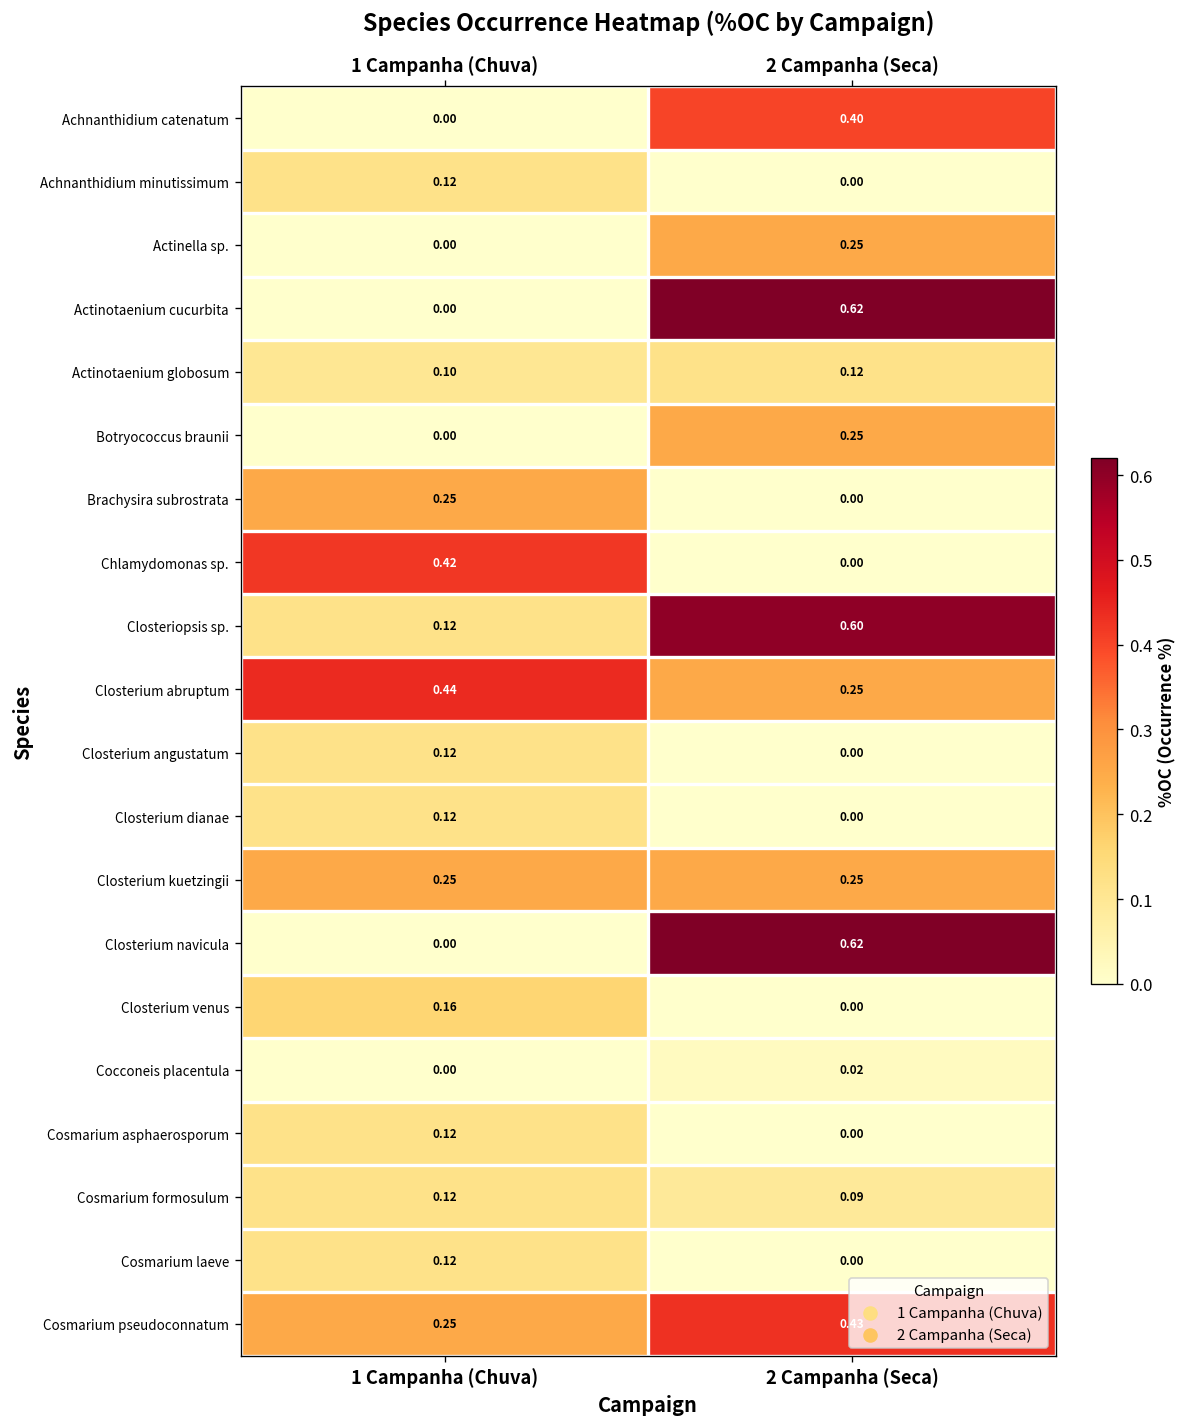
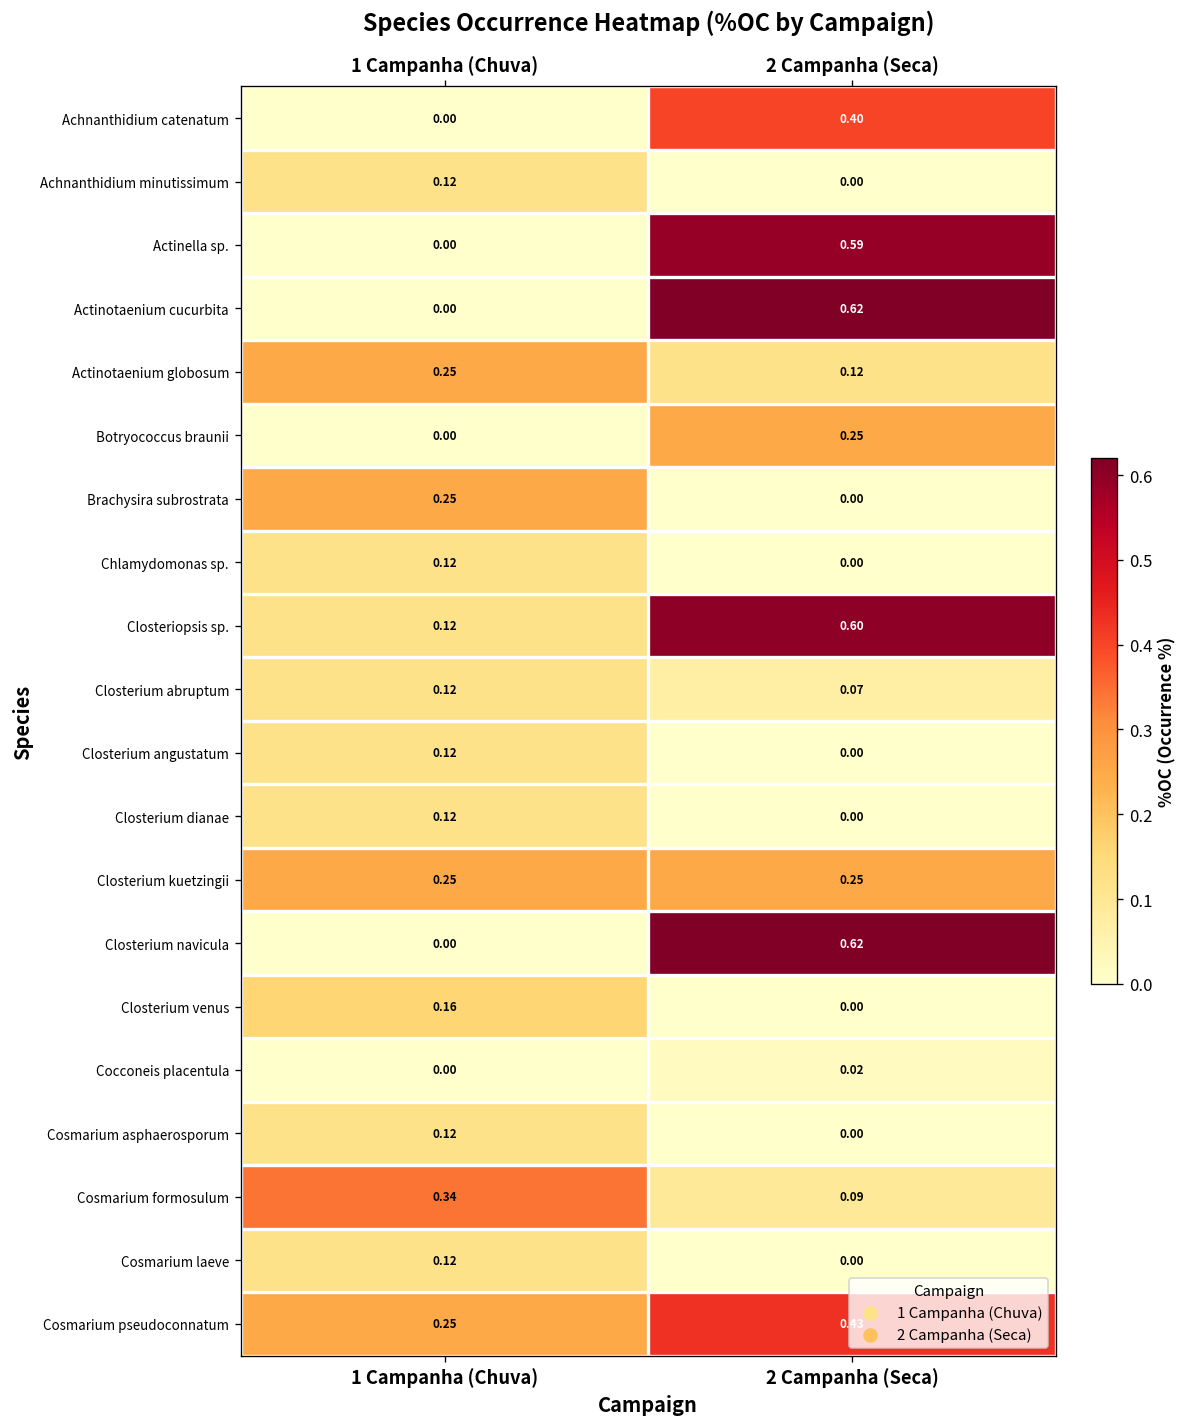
  {
    "Achnanthidium catenatum": {
      "1 Campanha (Chuva)": 0.00,
      "2 Campanha (Seca)": 0.40
    },
    "Achnanthidium minutissimum": {
      "1 Campanha (Chuva)": 0.12,
      "2 Campanha (Seca)": 0.00
    },
    "Actinella sp.": {
      "1 Campanha (Chuva)": 0.00,
-     "2 Campanha (Seca)": 0.25
+     "2 Campanha (Seca)": 0.59
    },
    "Actinotaenium cucurbita": {
      "1 Campanha (Chuva)": 0.00,
      "2 Campanha (Seca)": 0.62
    },
    "Actinotaenium globosum": {
-     "1 Campanha (Chuva)": 0.10,
+     "1 Campanha (Chuva)": 0.25,
      "2 Campanha (Seca)": 0.12
    },
    "Botryococcus braunii": {
      "1 Campanha (Chuva)": 0.00,
      "2 Campanha (Seca)": 0.25
    },
    "Brachysira subrostrata": {
      "1 Campanha (Chuva)": 0.25,
      "2 Campanha (Seca)": 0.00
    },
    "Chlamydomonas sp.": {
-     "1 Campanha (Chuva)": 0.42,
+     "1 Campanha (Chuva)": 0.12,
      "2 Campanha (Seca)": 0.00
    },
    "Closteriopsis sp.": {
      "1 Campanha (Chuva)": 0.12,
      "2 Campanha (Seca)": 0.60
    },
    "Closterium abruptum": {
-     "1 Campanha (Chuva)": 0.44,
-     "2 Campanha (Seca)": 0.25
+     "1 Campanha (Chuva)": 0.12,
+     "2 Campanha (Seca)": 0.07
    },
    "Closterium angustatum": {
      "1 Campanha (Chuva)": 0.12,
      "2 Campanha (Seca)": 0.00
    },
    "Closterium dianae": {
      "1 Campanha (Chuva)": 0.12,
      "2 Campanha (Seca)": 0.00
    },
    "Closterium kuetzingii": {
      "1 Campanha (Chuva)": 0.25,
      "2 Campanha (Seca)": 0.25
    },
    "Closterium navicula": {
      "1 Campanha (Chuva)": 0.00,
      "2 Campanha (Seca)": 0.62
    },
    "Closterium venus": {
      "1 Campanha (Chuva)": 0.16,
      "2 Campanha (Seca)": 0.00
    },
    "Cocconeis placentula": {
      "1 Campanha (Chuva)": 0.00,
      "2 Campanha (Seca)": 0.02
    },
    "Cosmarium asphaerosporum": {
      "1 Campanha (Chuva)": 0.12,
      "2 Campanha (Seca)": 0.00
    },
    "Cosmarium formosulum": {
-     "1 Campanha (Chuva)": 0.12,
+     "1 Campanha (Chuva)": 0.34,
      "2 Campanha (Seca)": 0.09
    },
    "Cosmarium laeve": {
      "1 Campanha (Chuva)": 0.12,
      "2 Campanha (Seca)": 0.00
    },
    "Cosmarium pseudoconnatum": {
      "1 Campanha (Chuva)": 0.25
    }
  }
